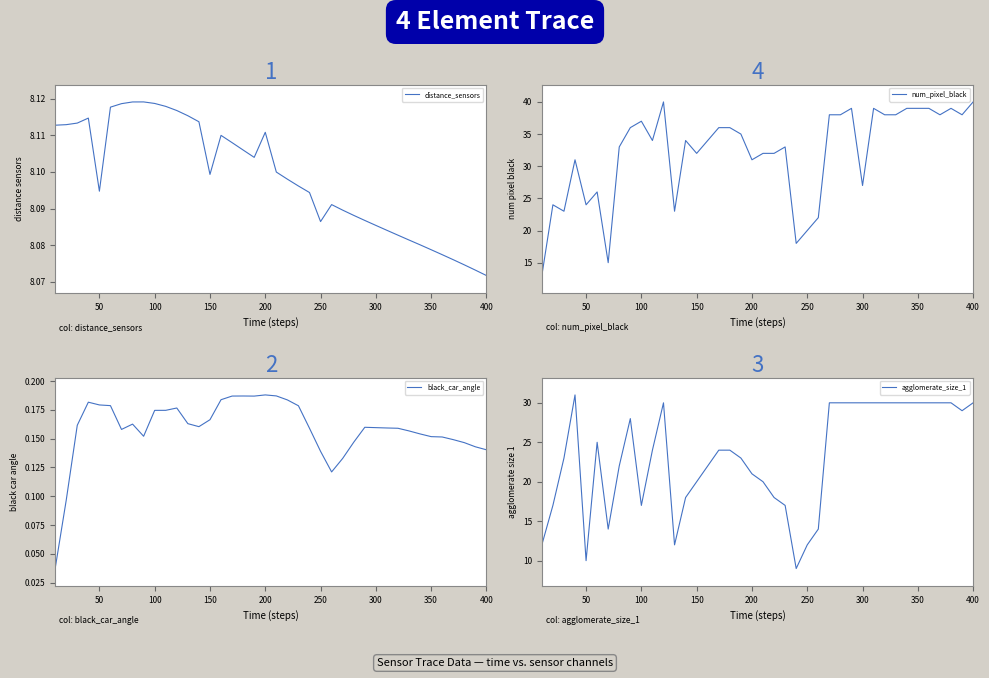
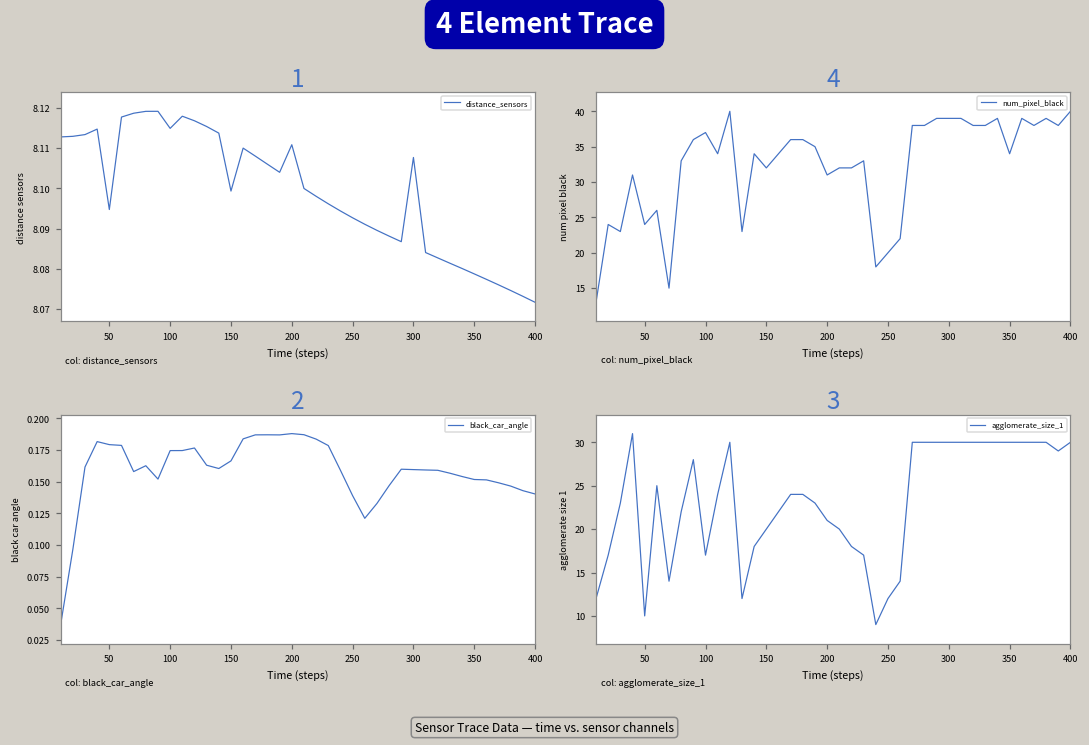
  {
    "1": {
      "50": 8.095,
-     "100": 8.119,
+     "100": 8.115,
      "150": 8.099,
      "200": 8.111,
-     "250": 8.086,
-     "300": 8.085,
+     "250": 8.093,
+     "300": 8.108,
      "350": 8.079,
      "400": 8.072
    },
    "4": {
      "50": 24,
      "100": 37,
      "150": 32,
      "200": 31,
      "250": 20,
-     "300": 27,
-     "350": 39,
+     "300": 39,
+     "350": 34,
      "400": 40
    },
    "2": {
      "50": 0.179,
      "100": 0.175,
      "150": 0.166,
      "200": 0.188,
      "250": 0.139,
      "300": 0.160,
      "350": 0.152,
      "400": 0.140
    },
    "3": {
      "50": 10,
      "100": 17,
      "150": 20,
      "200": 21,
      "250": 12,
      "300": 30,
      "350": 30,
      "400": 30
    }
  }
